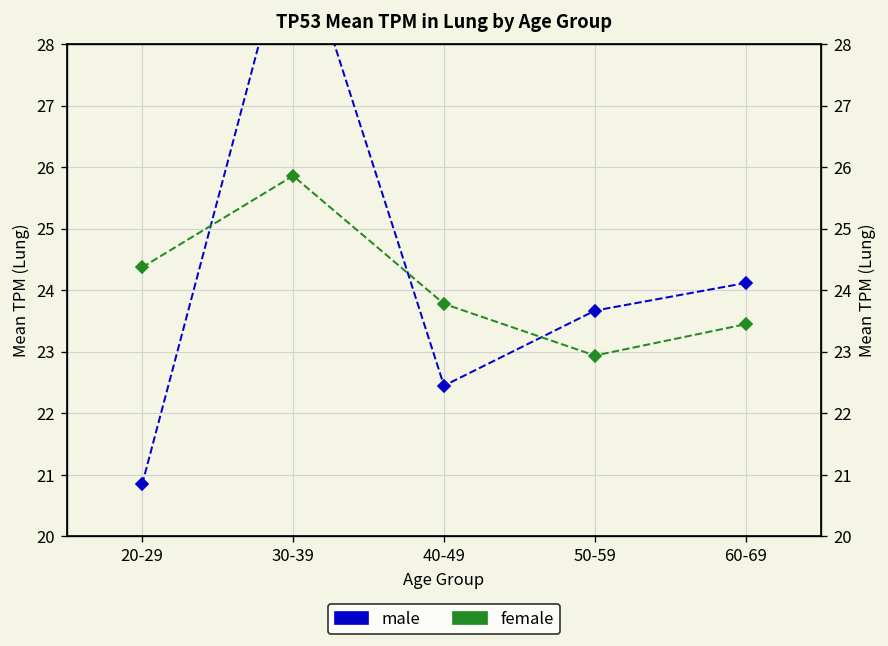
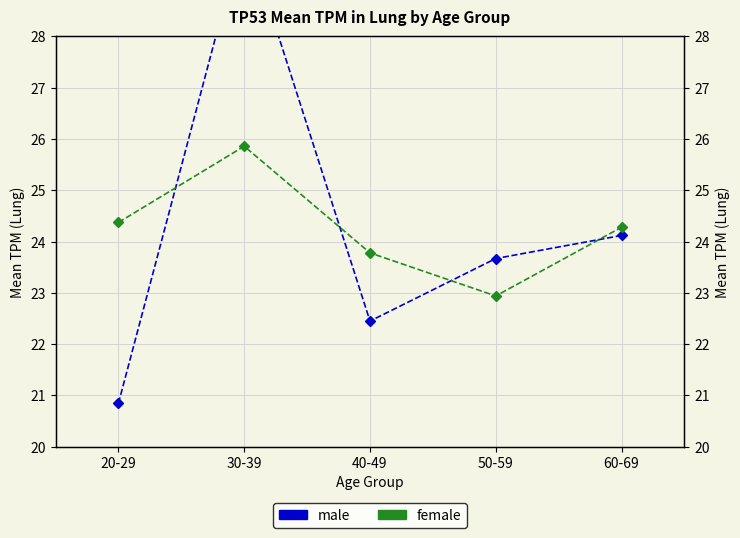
  {
    "male": {
      "20-29": 20.8,
      "40-49": 22.5,
      "50-59": 23.7,
      "60-69": 24.1
    },
    "female": {
      "20-29": 24.4,
      "30-39": 25.9,
      "40-49": 23.8,
      "50-59": 22.9,
-     "60-69": 23.5
+     "60-69": 24.3
    }
  }
